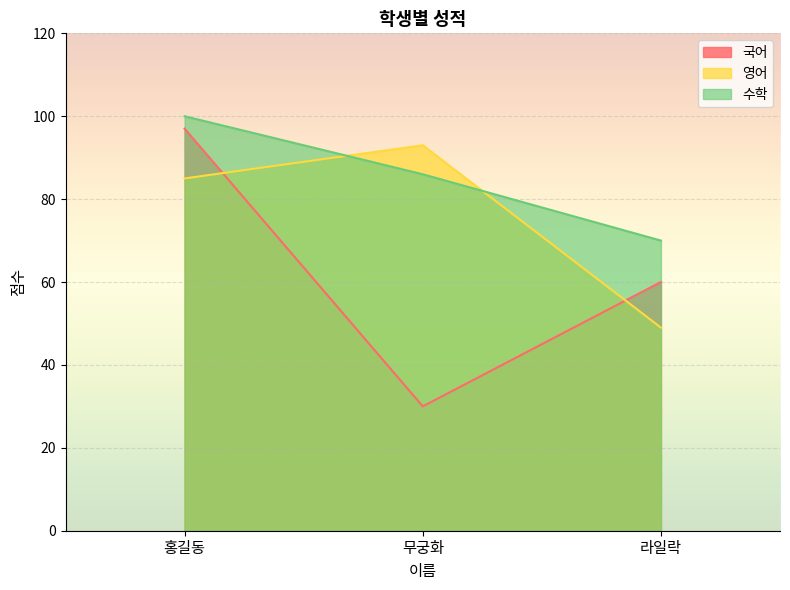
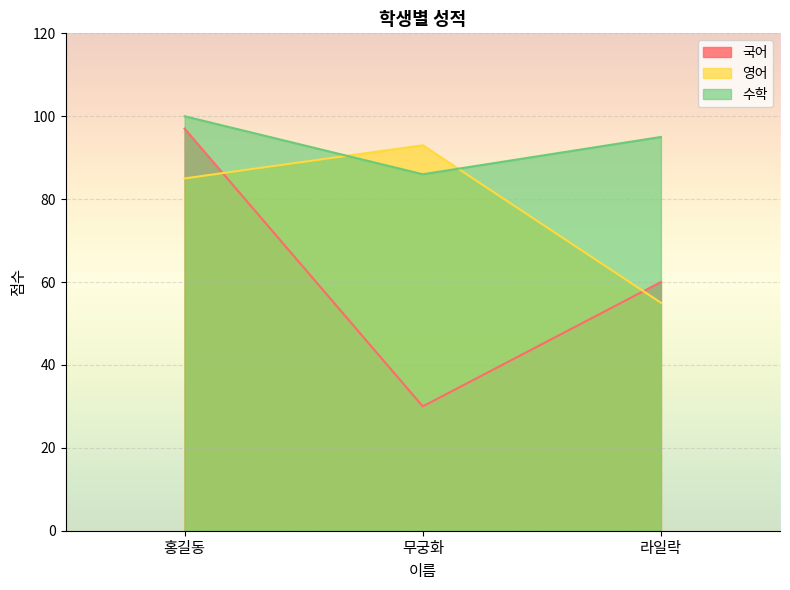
  {
    "국어": {
      "홍길동": 97,
      "무궁화": 30,
      "라일락": 60
    },
    "영어": {
      "홍길동": 85,
      "무궁화": 93,
-     "라일락": 49
+     "라일락": 55
    },
    "수학": {
      "홍길동": 100,
      "무궁화": 86,
-     "라일락": 70
+     "라일락": 95
    }
  }
